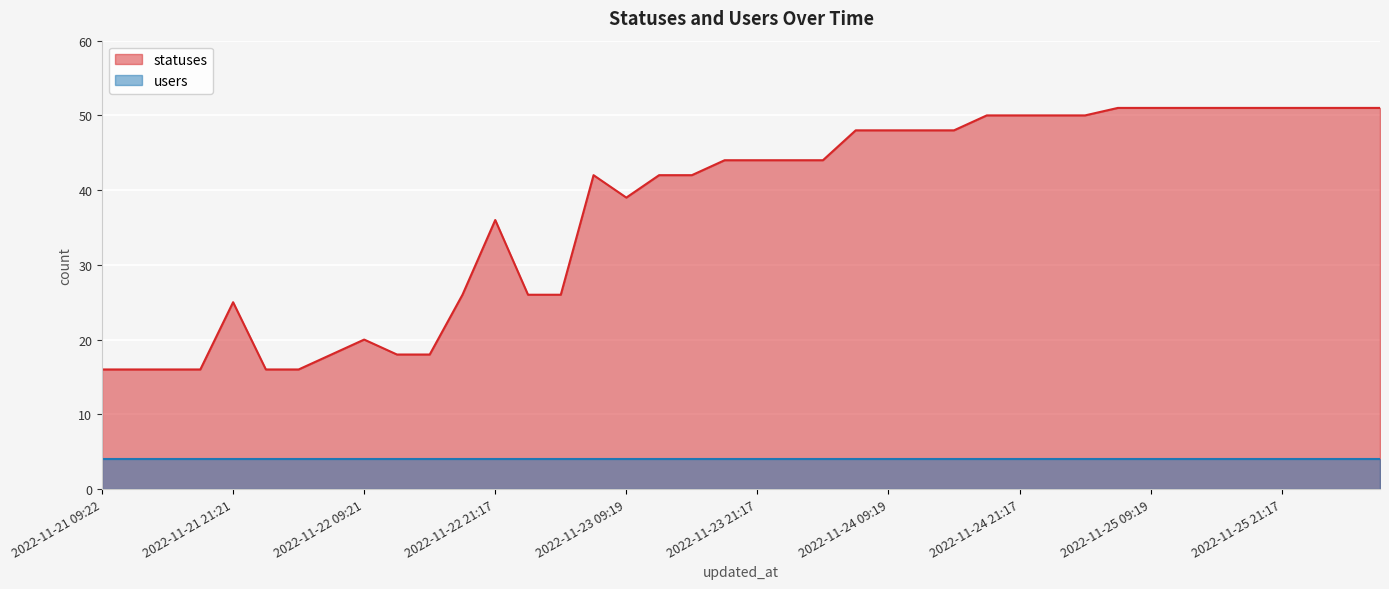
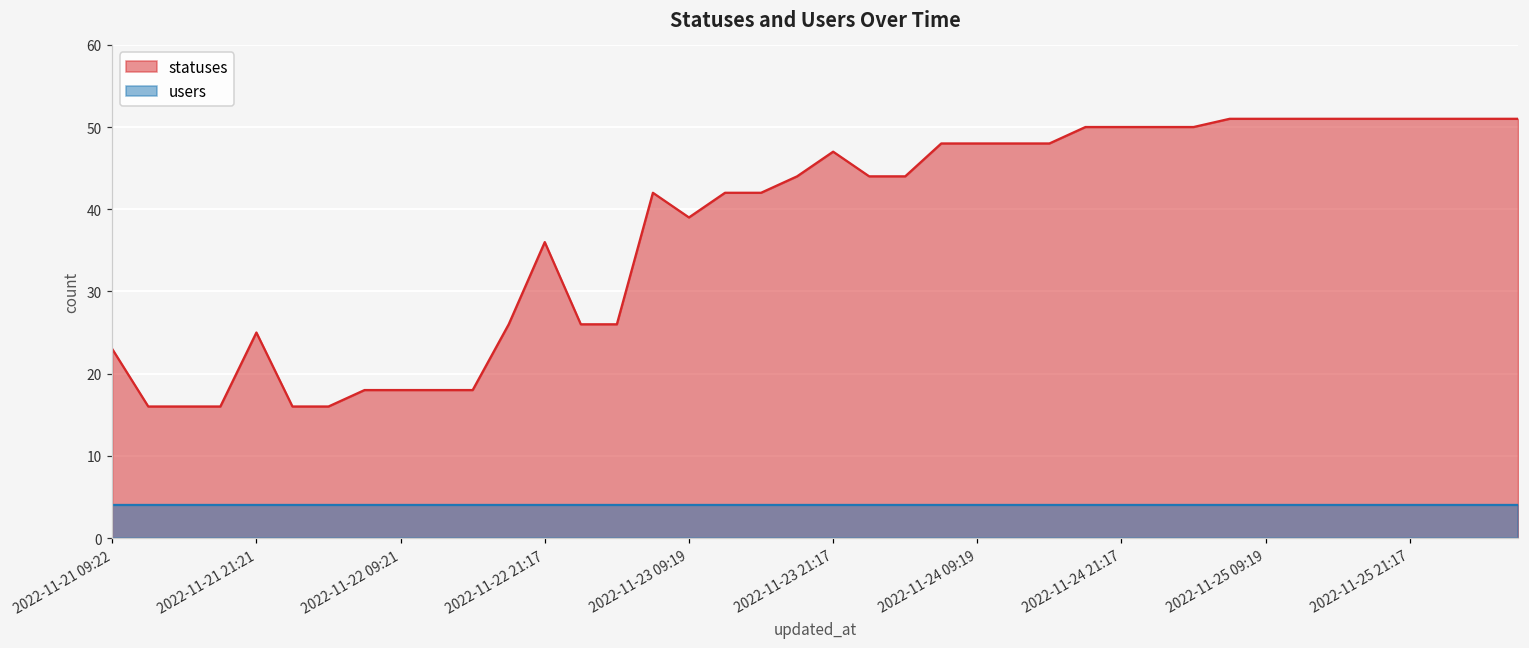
  {
    "statuses": {
-     "2022-11-21 09:22": 16,
+     "2022-11-21 09:22": 23,
      "2022-11-21 21:21": 25,
-     "2022-11-22 09:21": 20,
+     "2022-11-22 09:21": 18,
      "2022-11-22 21:17": 36,
      "2022-11-23 09:19": 39,
-     "2022-11-23 21:17": 44,
+     "2022-11-23 21:17": 47,
      "2022-11-24 09:19": 48,
      "2022-11-24 21:17": 50,
      "2022-11-25 09:19": 51,
      "2022-11-25 21:17": 51
    },
    "users": {
      "2022-11-21 09:22": 4,
      "2022-11-21 21:21": 4,
      "2022-11-22 09:21": 4,
      "2022-11-22 21:17": 4,
      "2022-11-23 09:19": 4,
      "2022-11-23 21:17": 4,
      "2022-11-24 09:19": 4,
      "2022-11-24 21:17": 4,
      "2022-11-25 09:19": 4,
      "2022-11-25 21:17": 4
    }
  }
